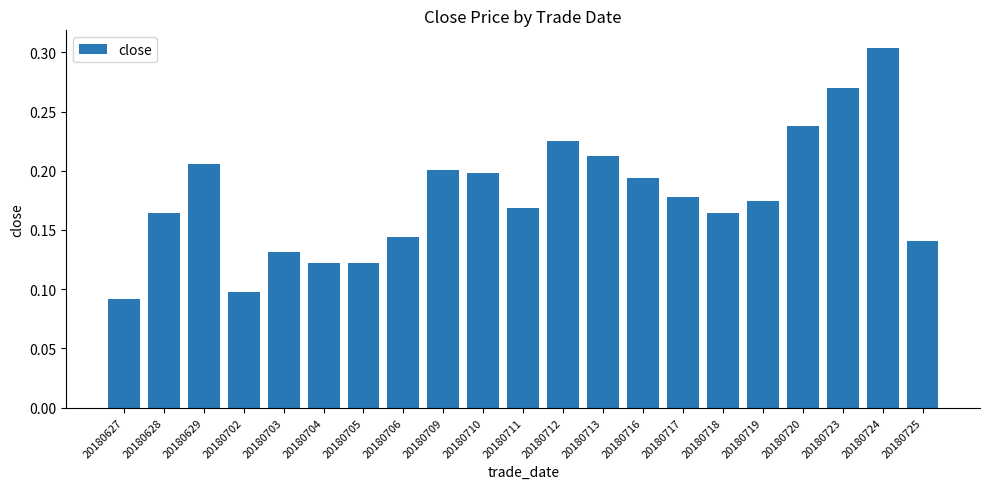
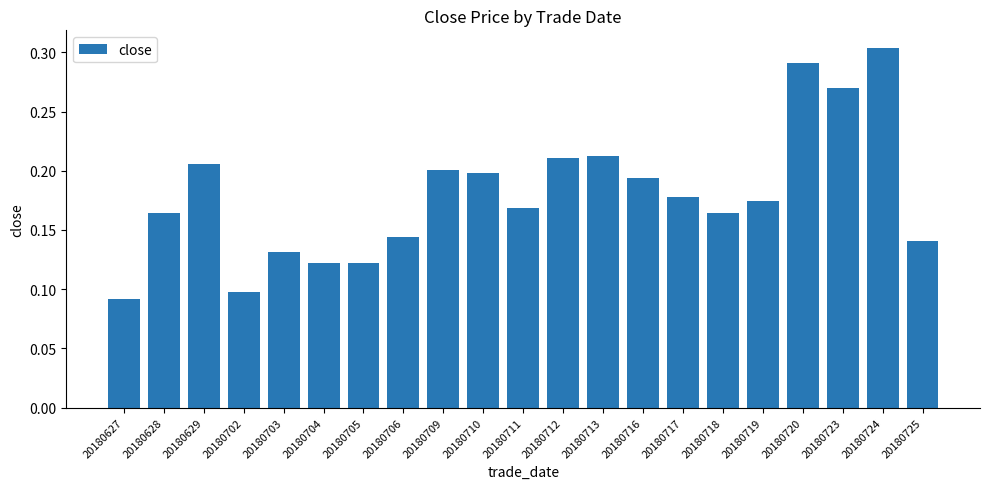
  {
    "20180627": 0.092,
    "20180628": 0.164,
    "20180629": 0.205,
    "20180702": 0.098,
    "20180703": 0.131,
    "20180704": 0.122,
    "20180705": 0.122,
    "20180706": 0.145,
    "20180709": 0.201,
    "20180710": 0.199,
    "20180711": 0.169,
-   "20180712": 0.225,
+   "20180712": 0.211,
    "20180713": 0.212,
    "20180716": 0.194,
    "20180717": 0.178,
    "20180718": 0.164,
    "20180719": 0.174,
-   "20180720": 0.238,
+   "20180720": 0.291,
    "20180723": 0.270,
    "20180724": 0.303,
    "20180725": 0.141
  }
